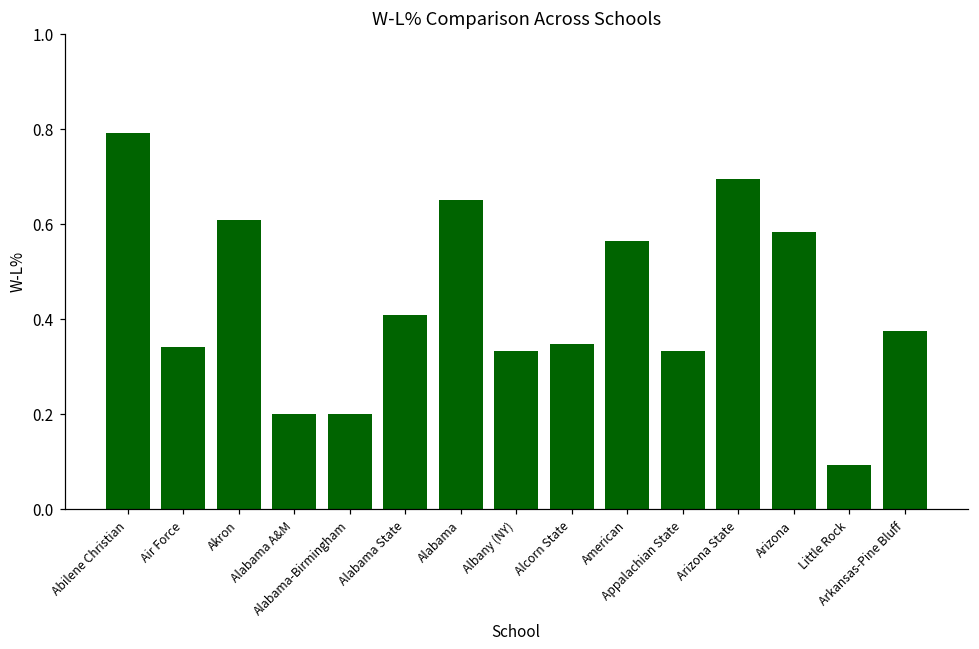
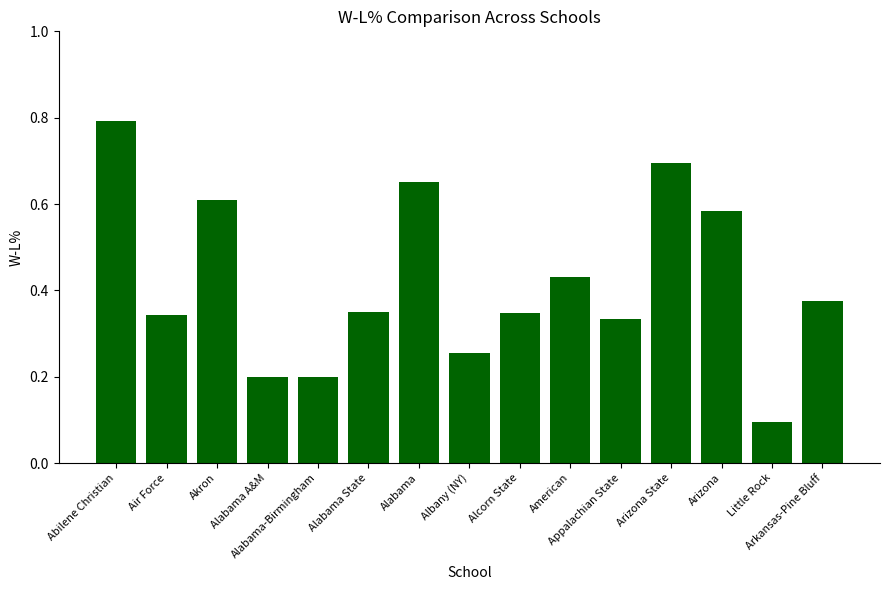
  {
    "Abilene Christian": 0.79,
    "Air Force": 0.34,
    "Akron": 0.61,
    "Alabama A&M": 0.20,
    "Alabama-Birmingham": 0.20,
-   "Alabama State": 0.41,
+   "Alabama State": 0.35,
    "Alabama": 0.65,
-   "Albany (NY)": 0.33,
+   "Albany (NY)": 0.25,
    "Alcorn State": 0.35,
-   "American": 0.57,
+   "American": 0.43,
    "Appalachian State": 0.33,
    "Arizona State": 0.70,
    "Arizona": 0.58,
    "Little Rock": 0.09,
    "Arkansas-Pine Bluff": 0.38
  }
